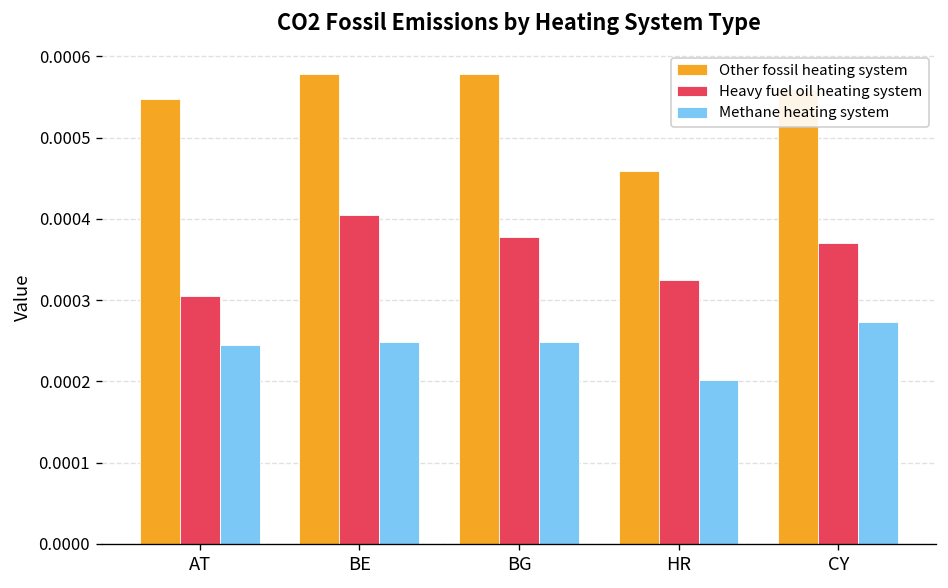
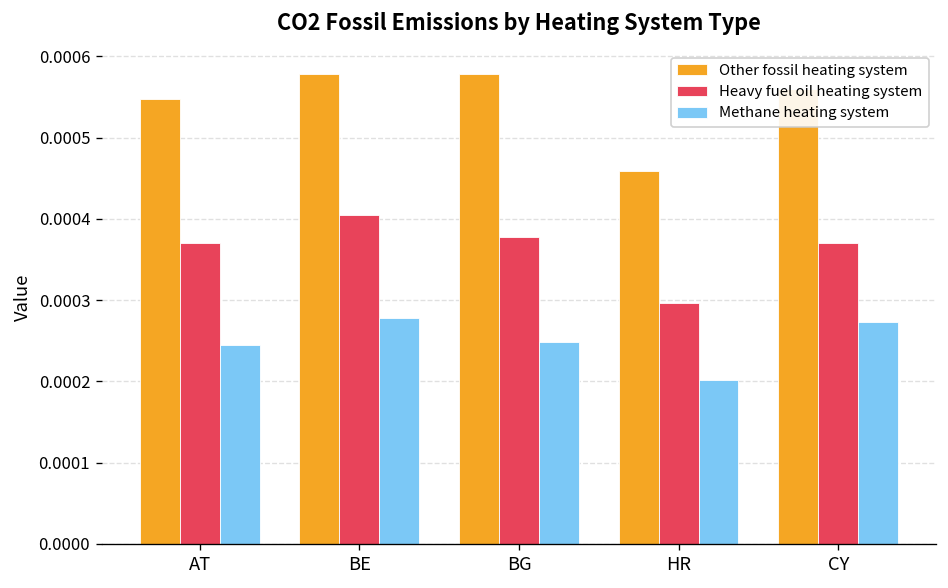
  {
    "Other fossil heating system": {
      "AT": 0.00055,
      "BE": 0.00058,
      "BG": 0.00058,
      "HR": 0.00046
    },
    "Heavy fuel oil heating system": {
-     "AT": 0.00031,
+     "AT": 0.00037,
      "BE": 0.00041,
      "BG": 0.00038,
-     "HR": 0.00033,
+     "HR": 0.00030,
      "CY": 0.00037
    },
    "Methane heating system": {
      "AT": 0.00025,
-     "BE": 0.00025,
+     "BE": 0.00028,
      "BG": 0.00025,
      "HR": 0.00020,
      "CY": 0.00027
    }
  }
